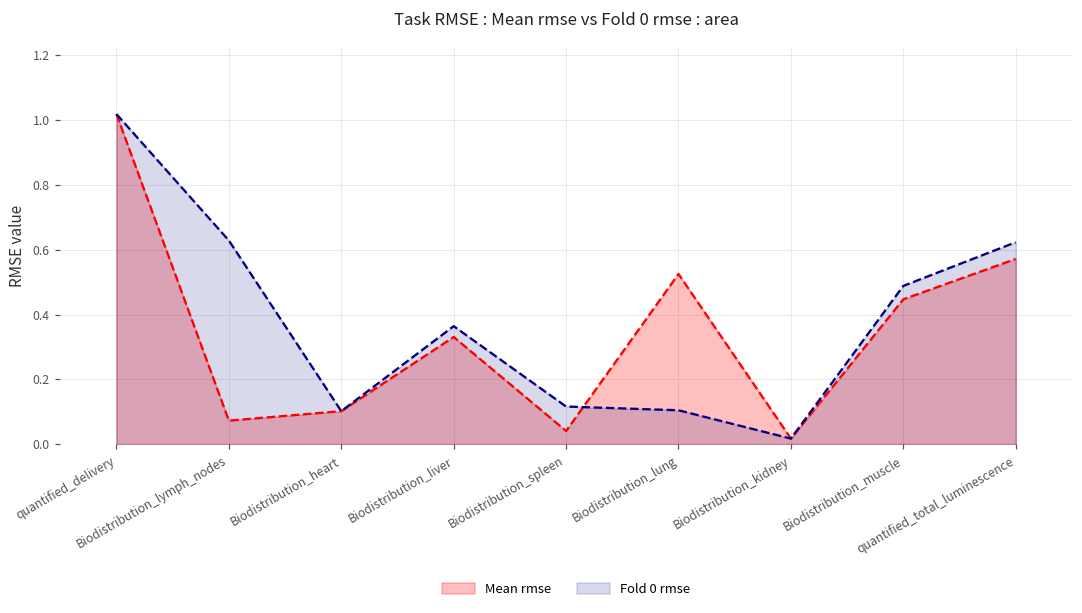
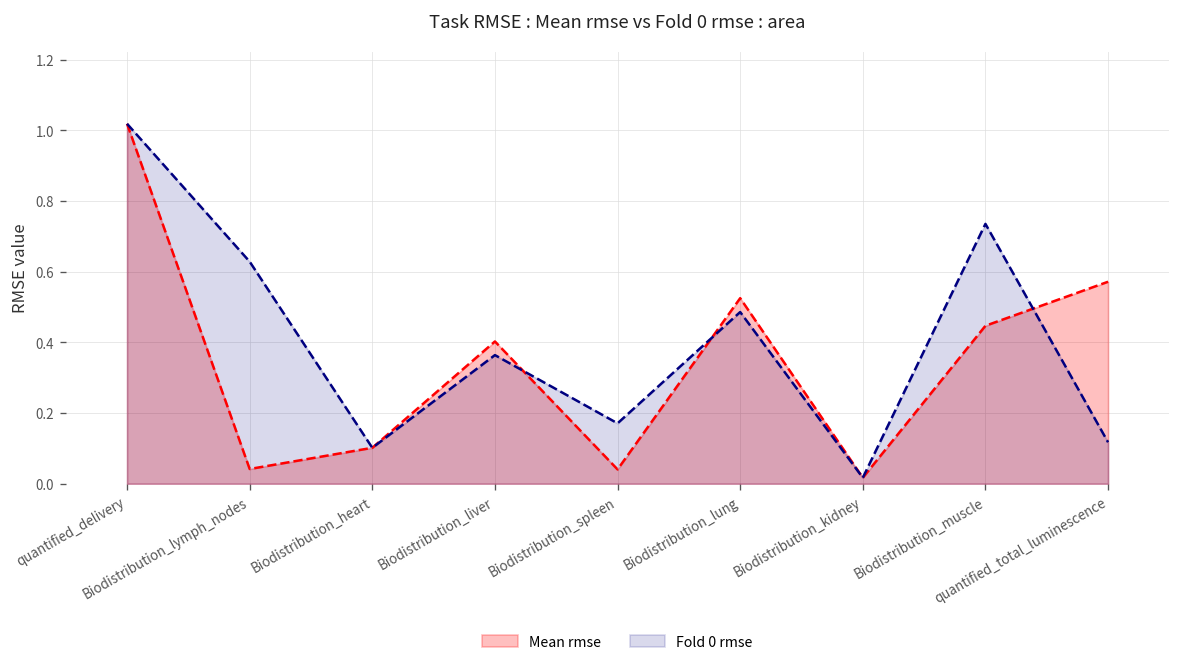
  {
    "Mean rmse": {
-     "Biodistribution_lymph_nodes": 0.07,
-     "Biodistribution_liver": 0.33,
+     "Biodistribution_lymph_nodes": 0.04,
+     "Biodistribution_liver": 0.40,
      "Biodistribution_spleen": 0.04,
      "Biodistribution_lung": 0.53,
      "Biodistribution_muscle": 0.45,
      "quantified_total_luminescence": 0.57
    },
    "Fold 0 rmse": {
      "Biodistribution_lymph_nodes": 0.63,
      "Biodistribution_liver": 0.36,
-     "Biodistribution_spleen": 0.12,
-     "Biodistribution_lung": 0.10,
-     "Biodistribution_muscle": 0.49,
-     "quantified_total_luminescence": 0.62
+     "Biodistribution_spleen": 0.17,
+     "Biodistribution_lung": 0.49,
+     "Biodistribution_muscle": 0.74,
+     "quantified_total_luminescence": 0.12
    }
  }
